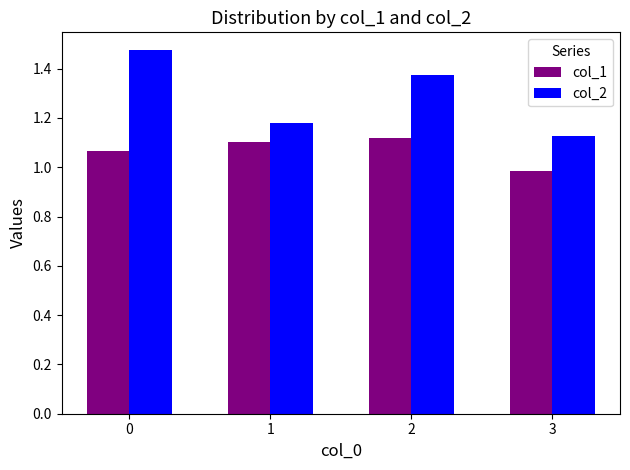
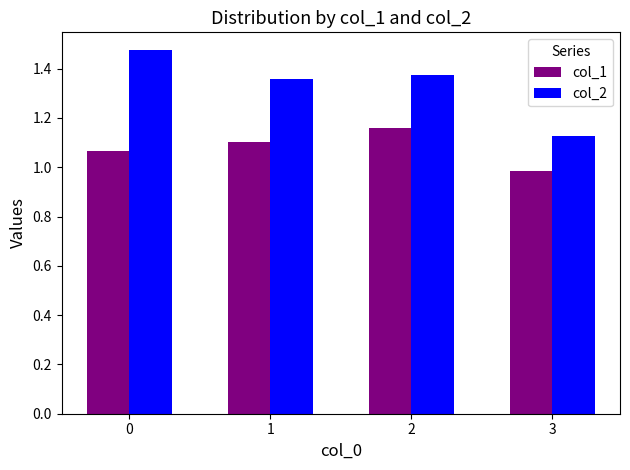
  {
    "col_1": {
      "0": 1.07,
      "1": 1.10,
-     "2": 1.12,
+     "2": 1.16,
      "3": 0.99
    },
    "col_2": {
      "0": 1.47,
-     "1": 1.18,
+     "1": 1.36,
      "2": 1.37,
      "3": 1.13
    }
  }
